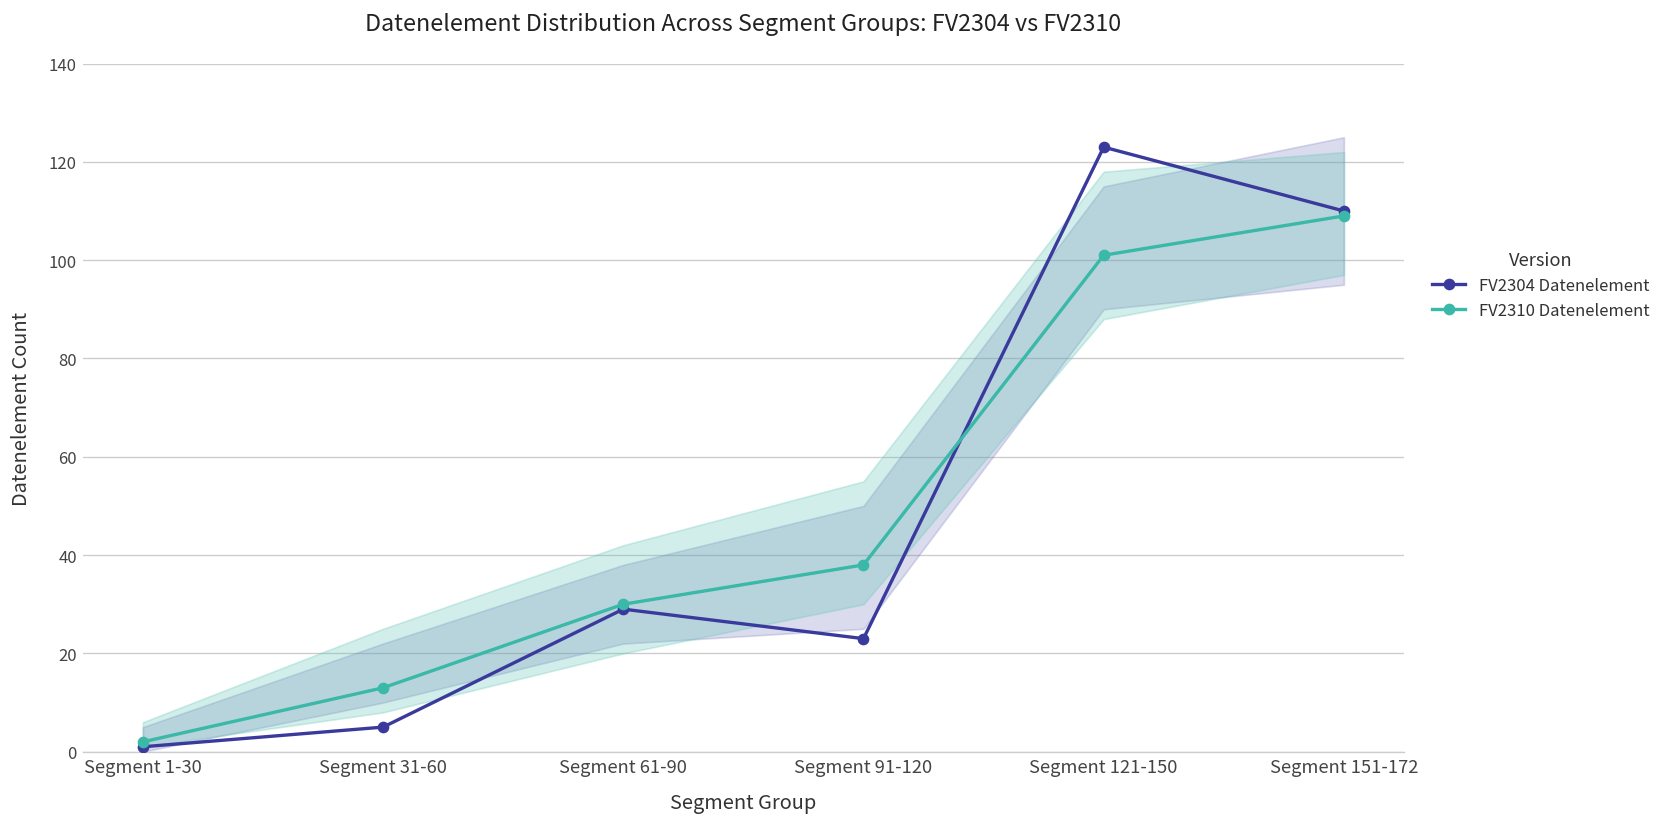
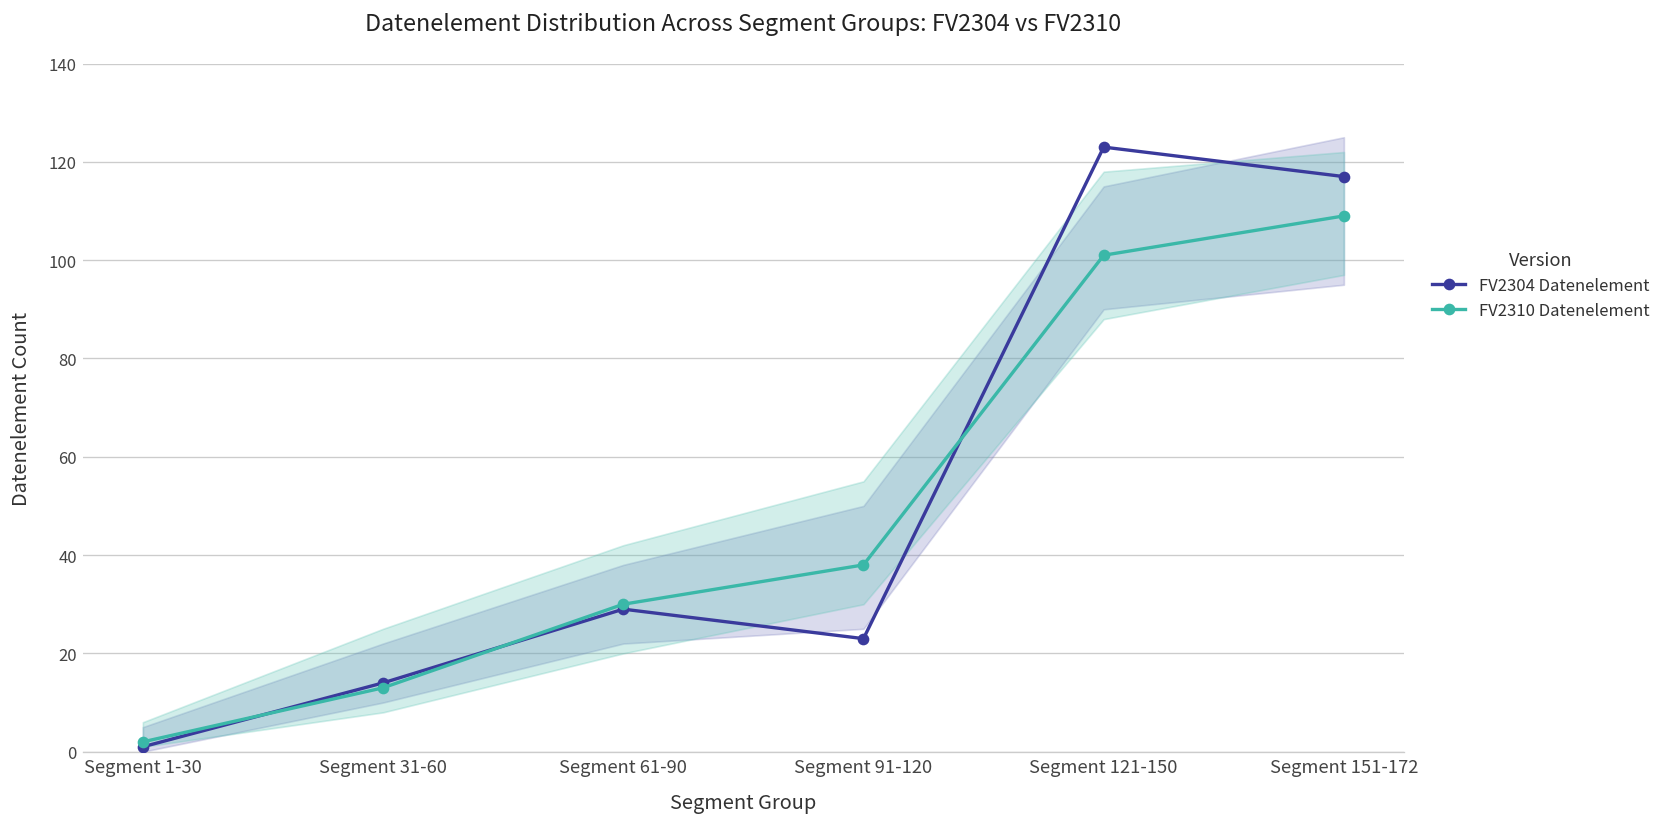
  {
    "FV2304 Datenelement": {
      "Segment 1-30": 1,
-     "Segment 31-60": 5,
+     "Segment 31-60": 14,
      "Segment 61-90": 29,
      "Segment 91-120": 23,
      "Segment 121-150": 123,
-     "Segment 151-172": 110
+     "Segment 151-172": 117
    }
  }
